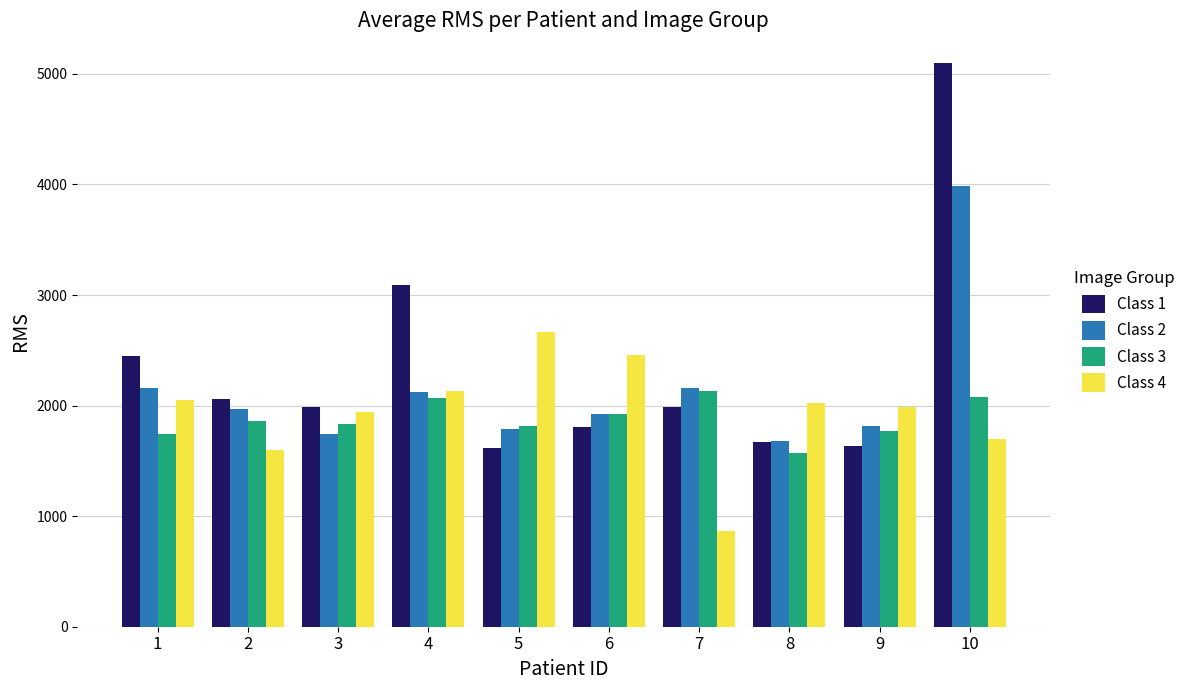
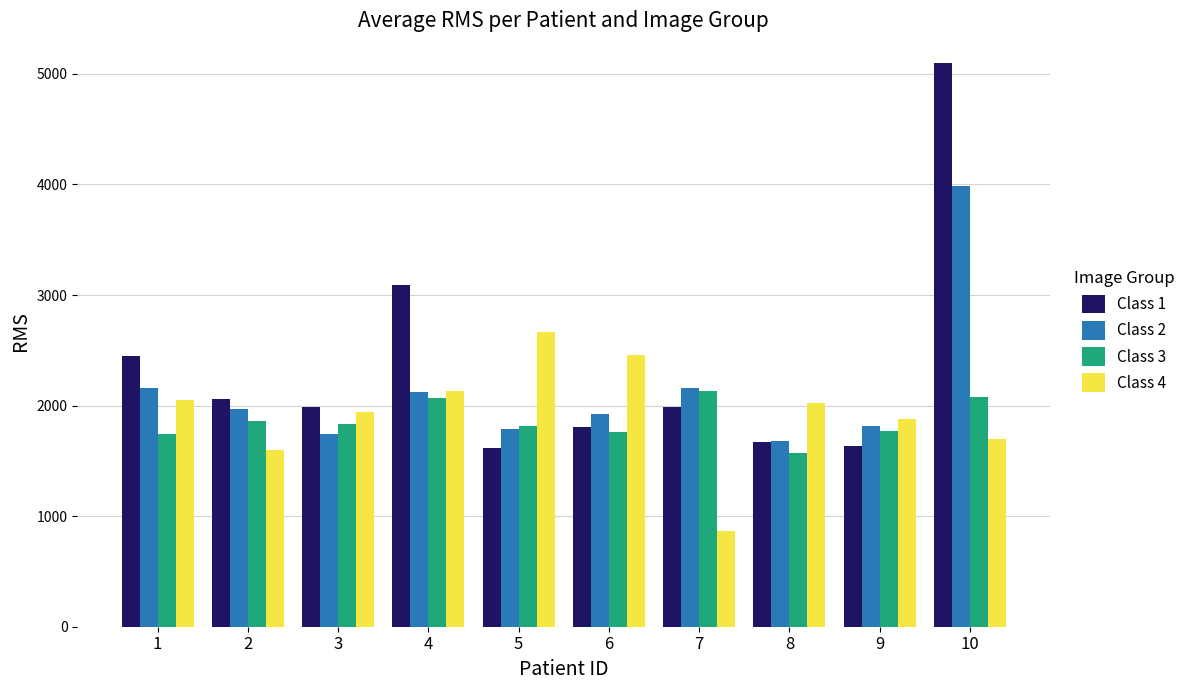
  {
    "Class 1": {
      "1": 2450,
      "2": 2060,
      "3": 1990,
      "4": 3090,
      "5": 1610,
      "6": 1800,
      "7": 1990,
      "8": 1670,
      "9": 1640,
      "10": 5090
    },
    "Class 2": {
      "1": 2160,
      "2": 1970,
      "3": 1740,
      "4": 2120,
      "5": 1790,
      "6": 1920,
      "7": 2160,
      "8": 1680,
      "9": 1820,
      "10": 3990
    },
    "Class 3": {
      "1": 1740,
      "2": 1860,
      "3": 1830,
      "4": 2070,
      "5": 1820,
-     "6": 1920,
+     "6": 1760,
      "7": 2130,
      "8": 1570,
      "9": 1770,
      "10": 2070
    },
    "Class 4": {
      "1": 2050,
      "2": 1600,
      "3": 1940,
      "4": 2130,
      "5": 2660,
      "6": 2460,
      "7": 870,
      "8": 2030,
-     "9": 1990,
+     "9": 1880,
      "10": 1700
    }
  }
